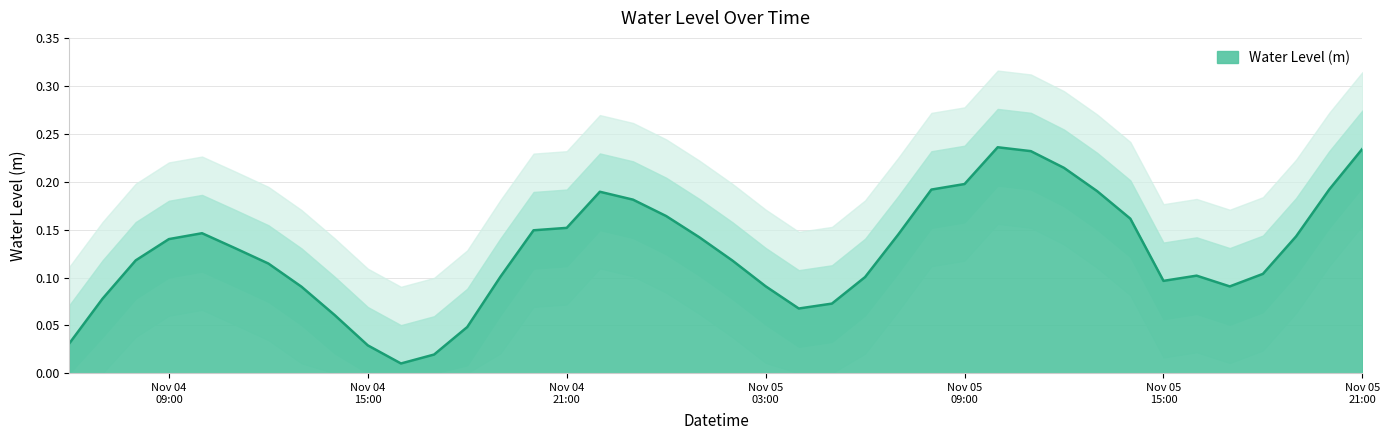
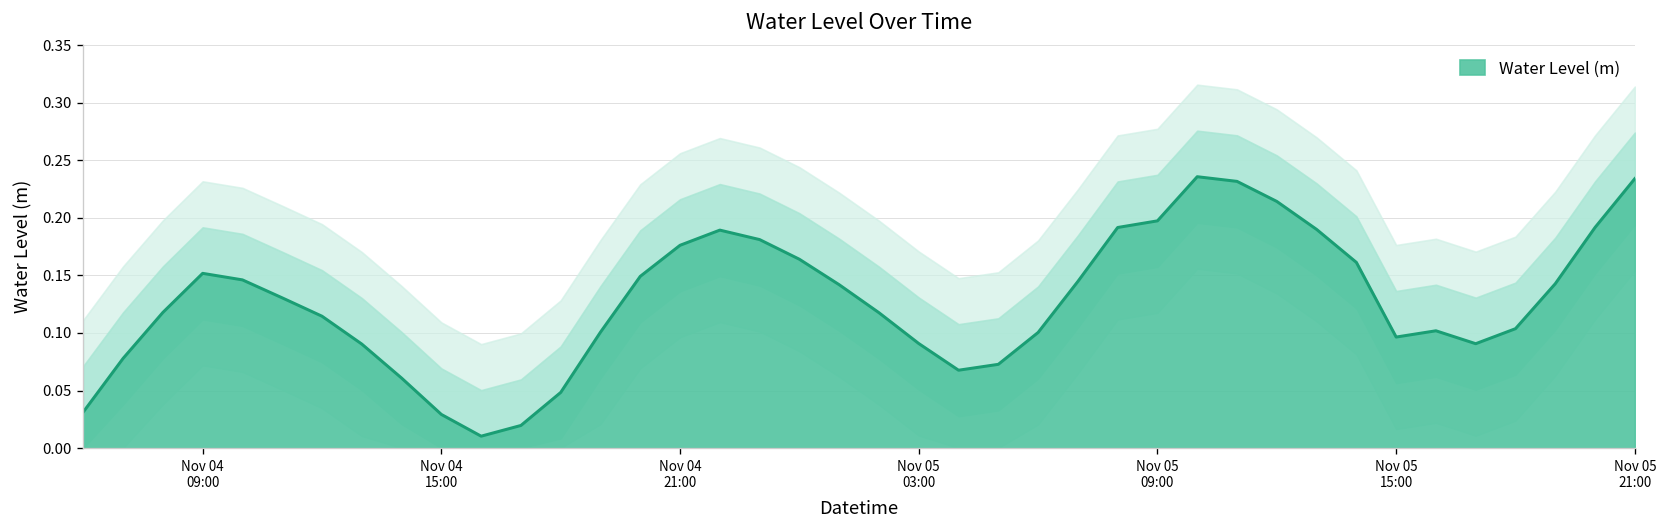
  {
    "Water Level (m)": {
-     "Nov 04 09:00": 0.14,
+     "Nov 04 09:00": 0.15,
      "Nov 04 15:00": 0.03,
-     "Nov 04 21:00": 0.15,
+     "Nov 04 21:00": 0.18,
      "Nov 05 03:00": 0.09,
      "Nov 05 09:00": 0.20,
      "Nov 05 15:00": 0.10,
      "Nov 05 21:00": 0.23
    }
  }
